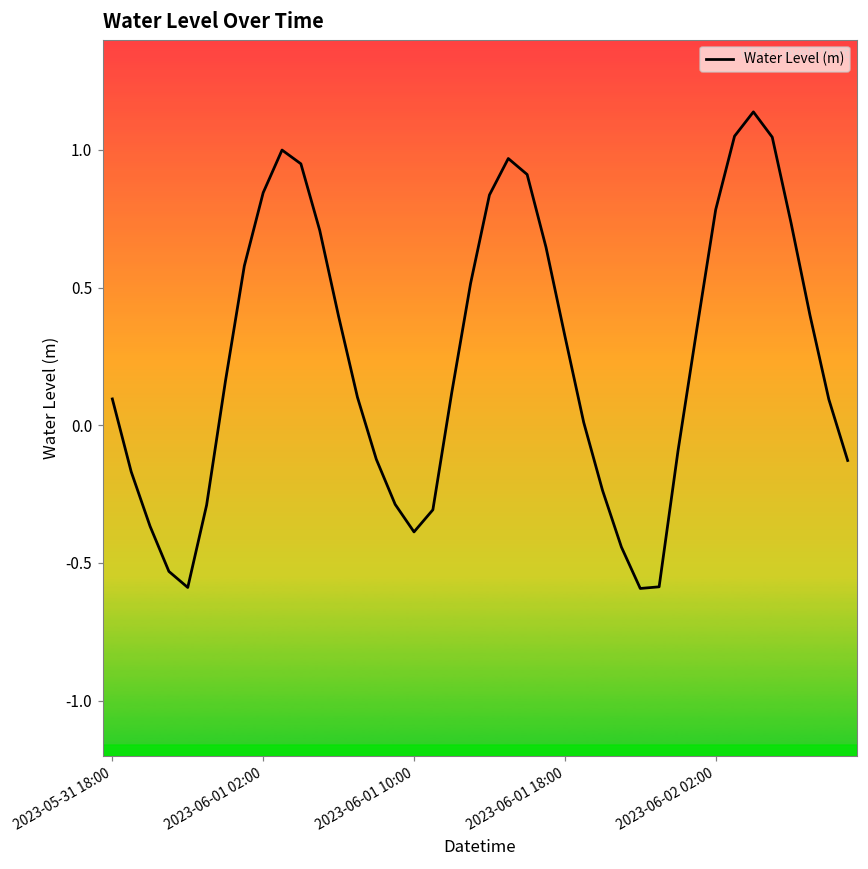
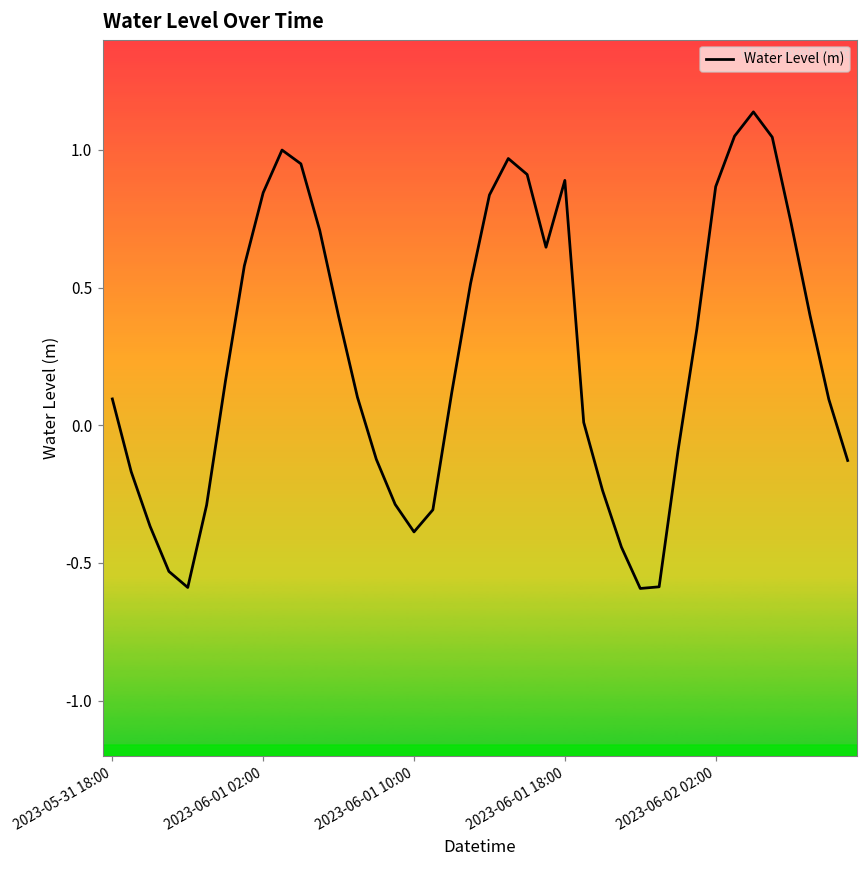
  {
    "2023-05-31 18:00": 0.10,
    "2023-06-01 02:00": 0.84,
    "2023-06-01 10:00": -0.39,
-   "2023-06-01 18:00": 0.32,
-   "2023-06-02 02:00": 0.78
+   "2023-06-01 18:00": 0.89,
+   "2023-06-02 02:00": 0.87
  }
